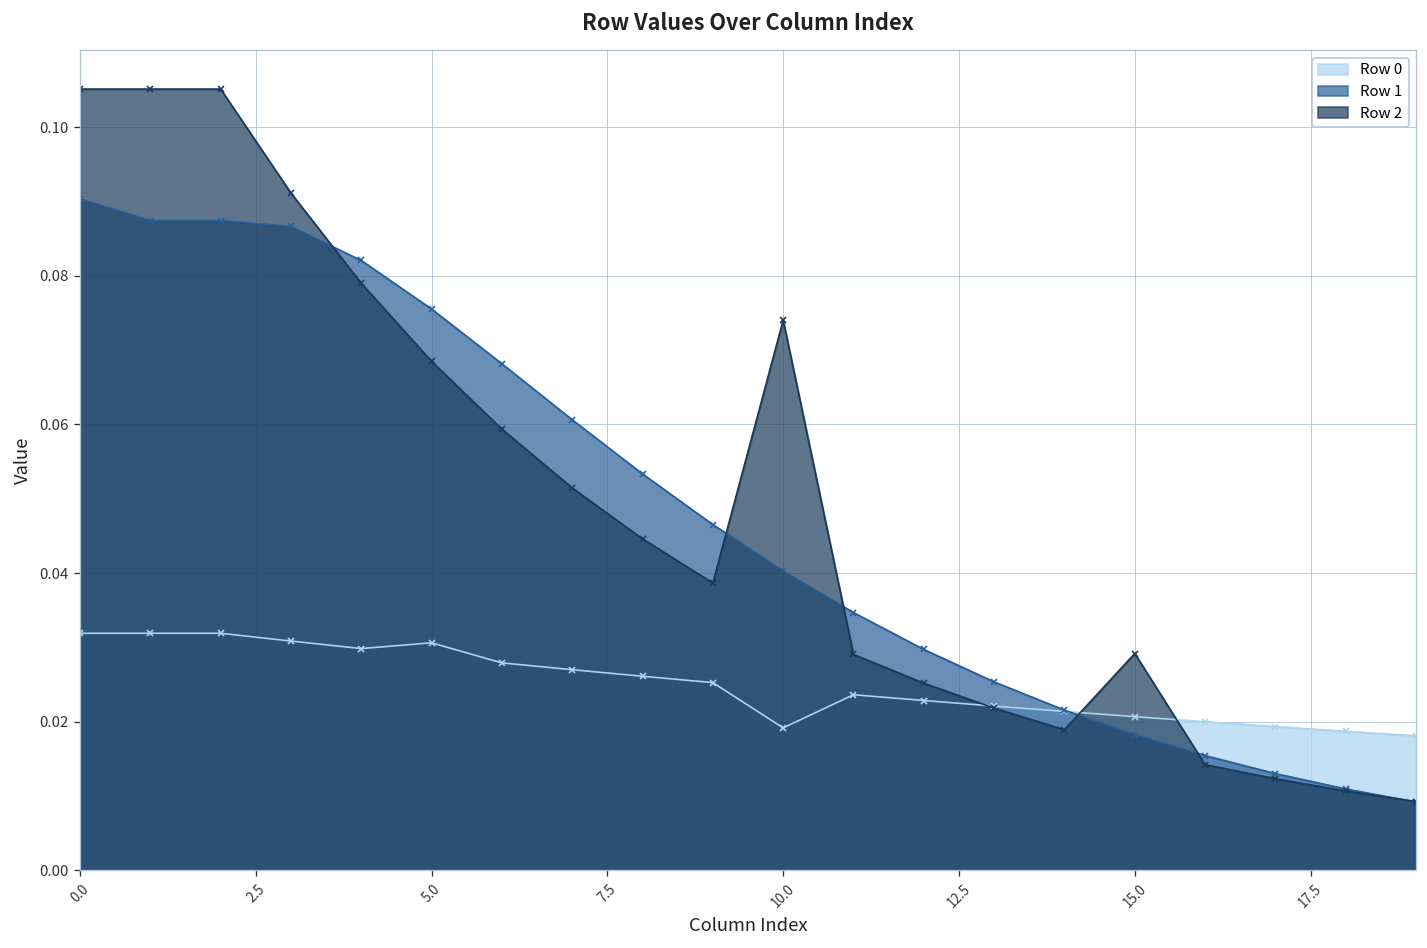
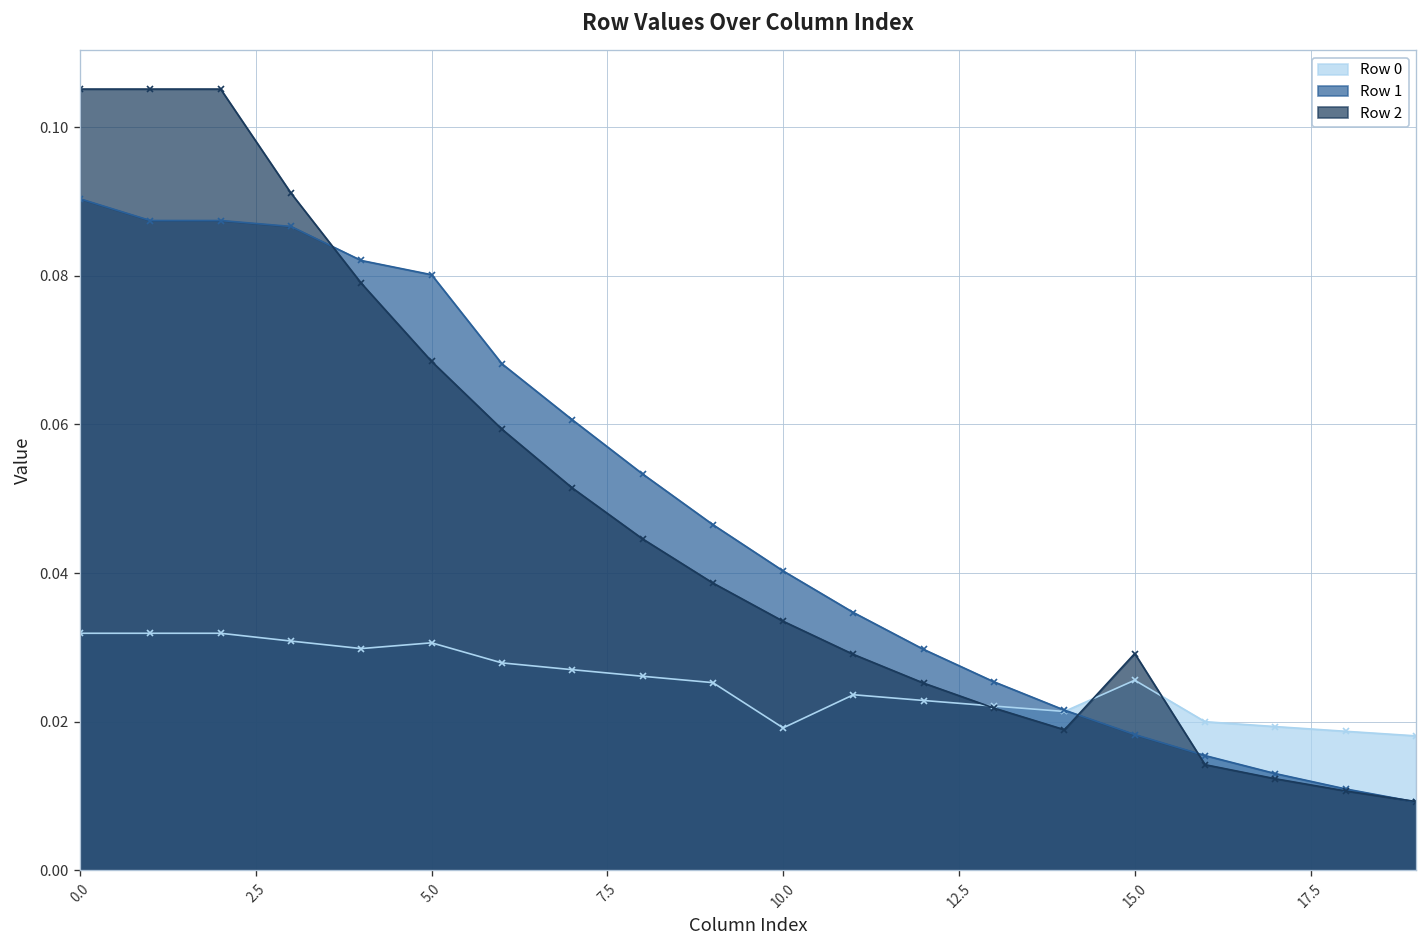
  {
    "Row 0": {
      "0.0": 0.032,
      "5.0": 0.031,
      "10.0": 0.019,
-     "15.0": 0.021
+     "15.0": 0.026
    },
    "Row 1": {
      "0.0": 0.090,
-     "5.0": 0.076,
+     "5.0": 0.080,
      "10.0": 0.040,
      "15.0": 0.018
    },
    "Row 2": {
      "0.0": 0.105,
      "5.0": 0.068,
-     "10.0": 0.074,
+     "10.0": 0.034,
      "15.0": 0.029
    }
  }
